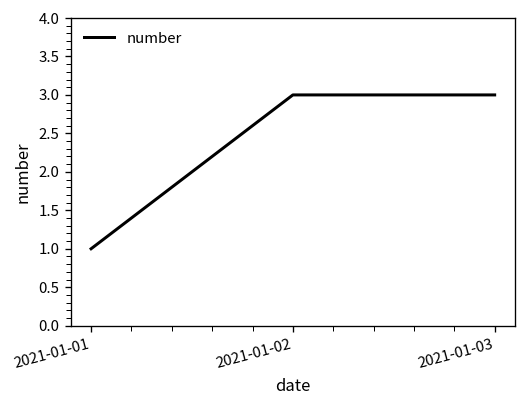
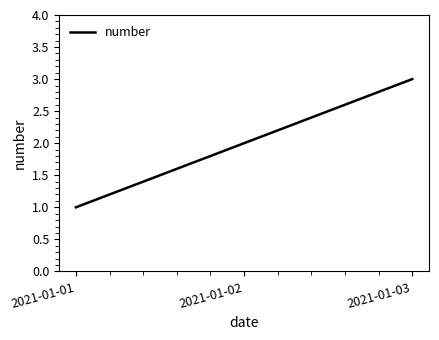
  {
    "2021-01-01": 1,
-   "2021-01-02": 3,
+   "2021-01-02": 2,
    "2021-01-03": 3
  }
